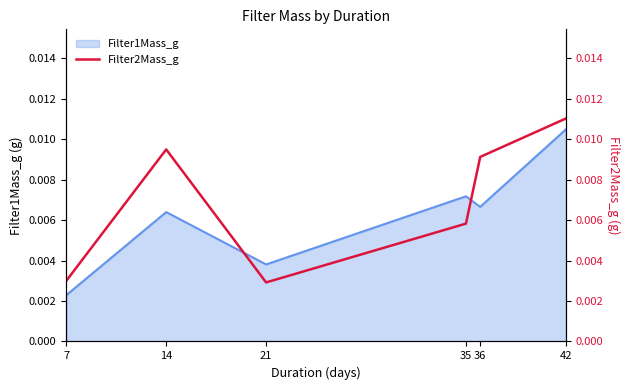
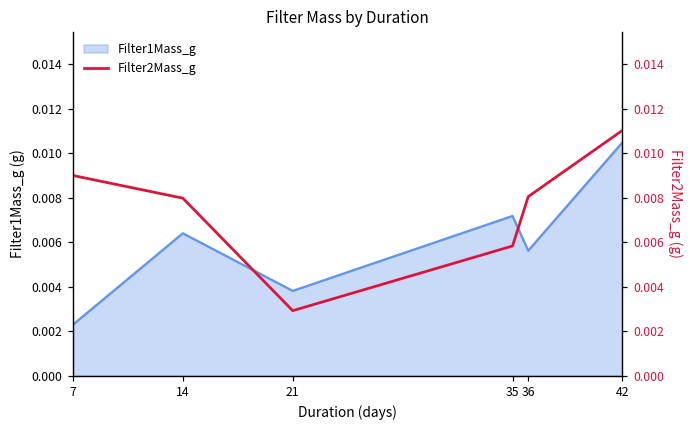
  {
    "Filter1Mass_g": {
      "7": 0.0023,
      "14": 0.0064,
      "21": 0.0038,
      "35": 0.0072,
-     "36": 0.0067,
+     "36": 0.0056,
      "42": 0.0105
    },
    "Filter2Mass_g": {
-     "7": 0.003,
-     "14": 0.0095,
+     "7": 0.009,
+     "14": 0.0080,
      "21": 0.0029,
      "35": 0.0058,
-     "36": 0.0091,
+     "36": 0.0081,
      "42": 0.0110
    }
  }
